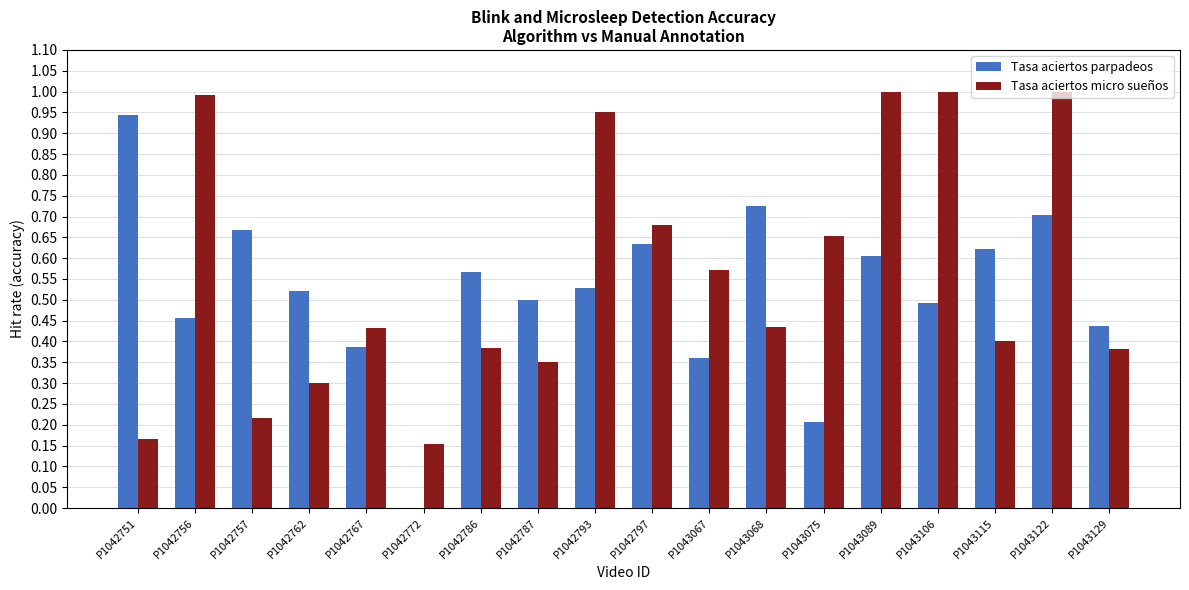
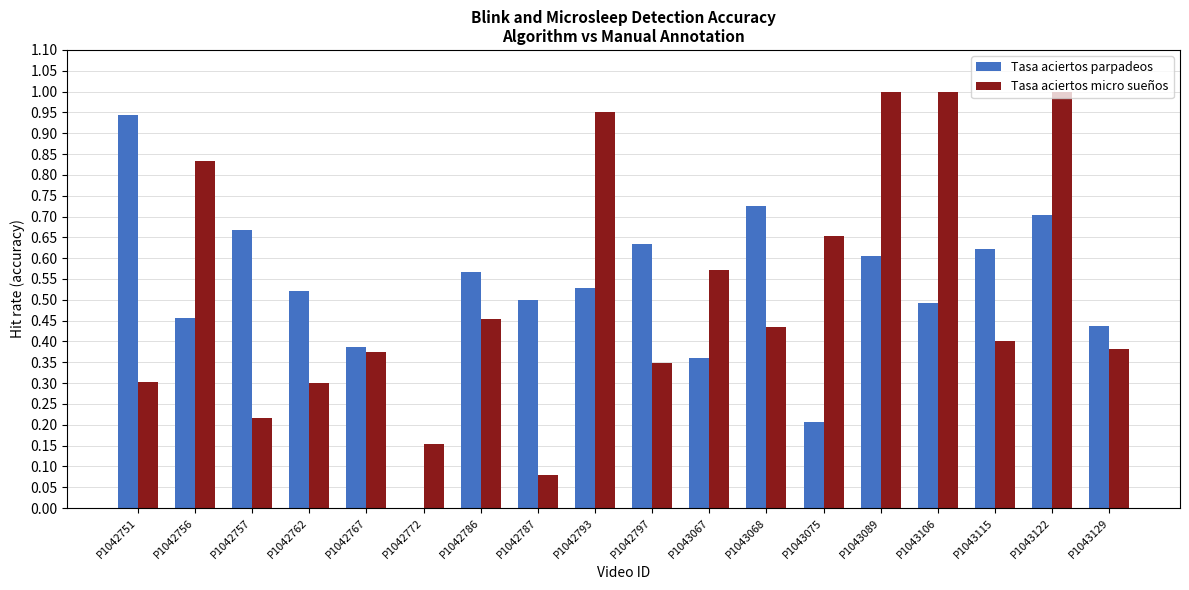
  {
    "Tasa aciertos parpadeos": {
      "P1042751": 0.94,
      "P1042756": 0.46,
      "P1042757": 0.67,
      "P1042762": 0.52,
      "P1042767": 0.39,
      "P1042772": 0.00,
      "P1042786": 0.57,
      "P1042787": 0.50,
      "P1042793": 0.53,
      "P1042797": 0.63,
      "P1043067": 0.36,
      "P1043068": 0.73,
      "P1043075": 0.21,
      "P1043089": 0.60,
      "P1043106": 0.49,
      "P1043115": 0.62,
      "P1043122": 0.70,
      "P1043129": 0.44
    },
    "Tasa aciertos micro sueños": {
-     "P1042751": 0.17,
-     "P1042756": 0.99,
+     "P1042751": 0.30,
+     "P1042756": 0.83,
      "P1042757": 0.22,
      "P1042762": 0.30,
-     "P1042767": 0.43,
+     "P1042767": 0.37,
      "P1042772": 0.15,
-     "P1042786": 0.38,
-     "P1042787": 0.35,
+     "P1042786": 0.45,
+     "P1042787": 0.08,
      "P1042793": 0.95,
-     "P1042797": 0.68,
+     "P1042797": 0.35,
      "P1043067": 0.57,
      "P1043068": 0.44,
      "P1043075": 0.65,
      "P1043089": 1.00,
      "P1043106": 1.00,
      "P1043115": 0.40,
      "P1043129": 0.38
    }
  }
